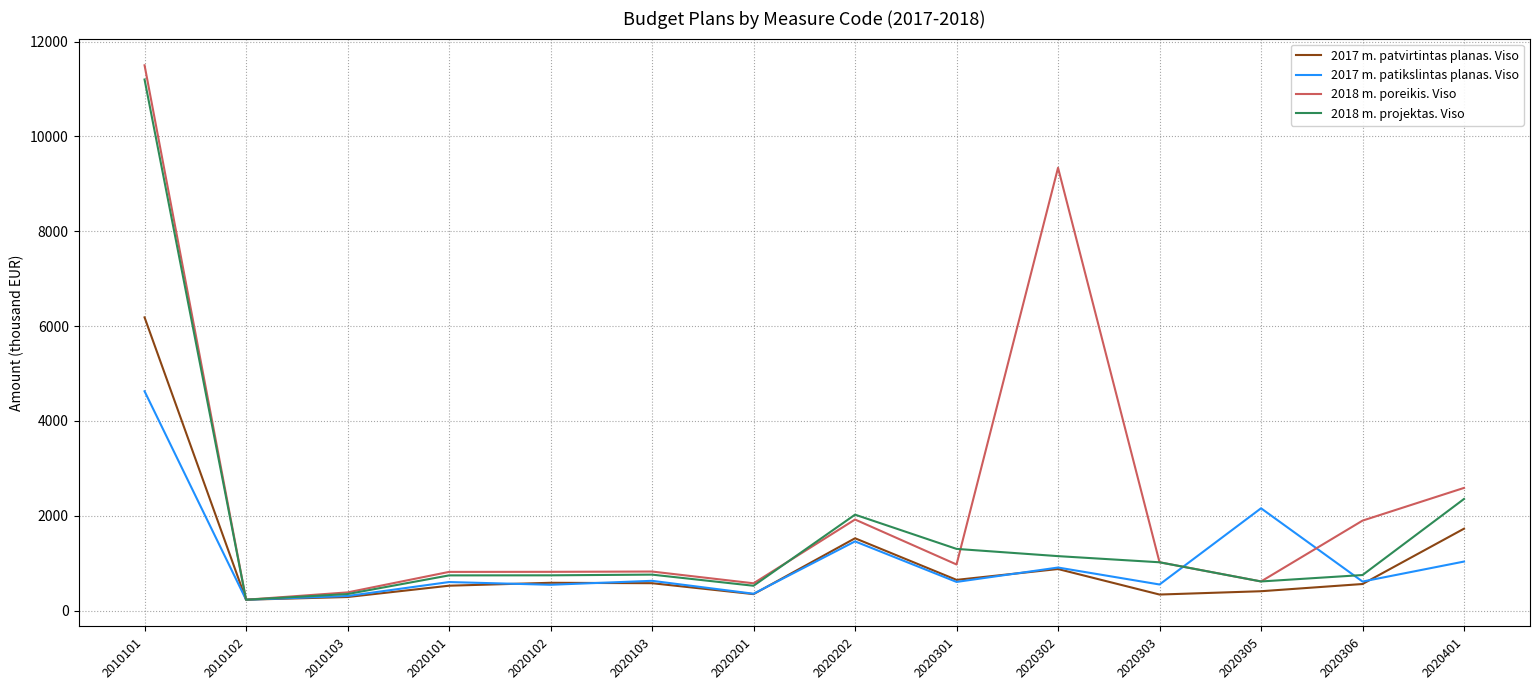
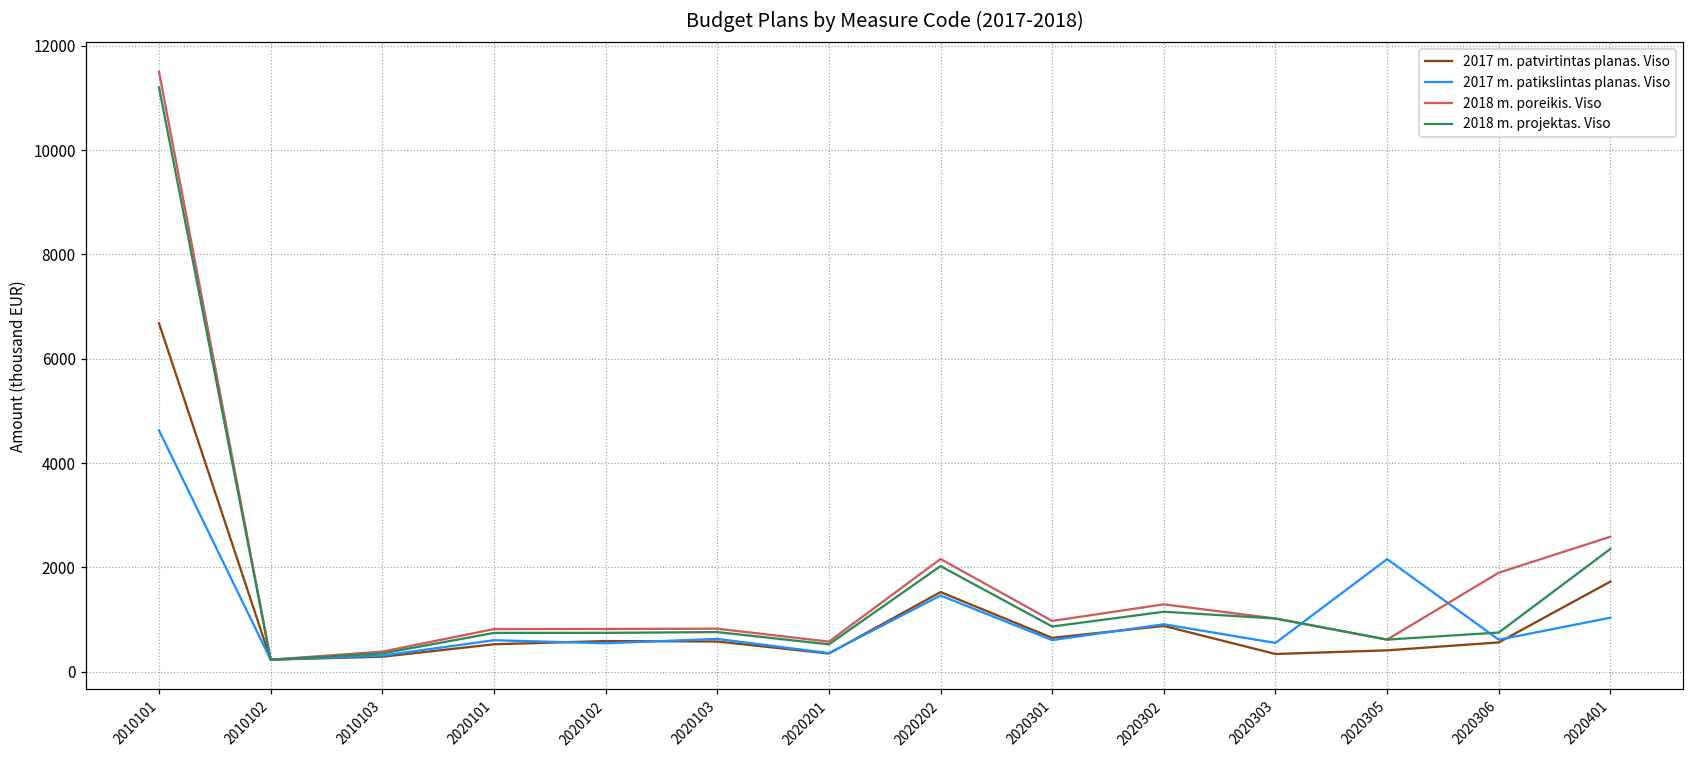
  {
    "2017 m. patvirtintas planas. Viso": {
-     "2010101": 6200,
+     "2010101": 6700,
      "2020101": 500,
      "2020202": 1500,
      "2020303": 300,
      "2020305": 400,
      "2020401": 1700
    },
    "2017 m. patikslintas planas. Viso": {
      "2010101": 4600,
      "2020101": 600,
      "2020202": 1500,
      "2020303": 600,
      "2020305": 2200,
      "2020401": 1000
    },
    "2018 m. poreikis. Viso": {
      "2010101": 11500,
      "2020101": 800,
      "2020102": 800,
      "2020103": 800,
-     "2020202": 1900,
+     "2020202": 2200,
      "2020301": 1000,
-     "2020302": 9300,
+     "2020302": 1300,
      "2020306": 1900,
      "2020401": 2600
    },
    "2018 m. projektas. Viso": {
      "2010101": 11200,
      "2020101": 700,
      "2020102": 700,
      "2020103": 800,
      "2020202": 2000,
-     "2020301": 1300,
+     "2020301": 900,
      "2020302": 1200,
      "2020306": 800,
      "2020401": 2400
    }
  }
